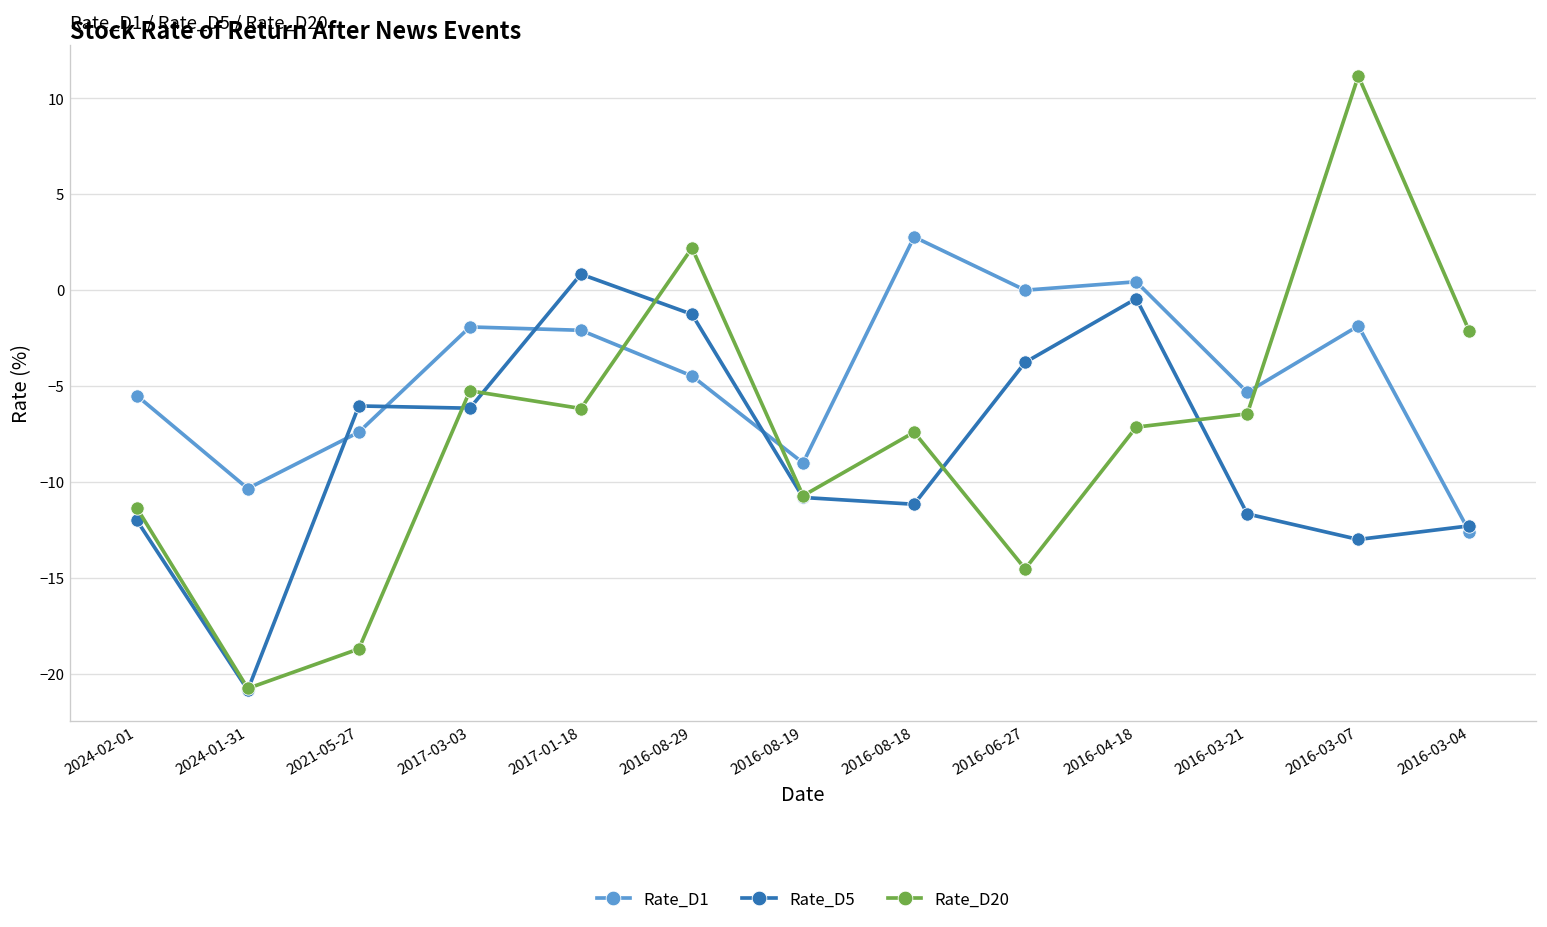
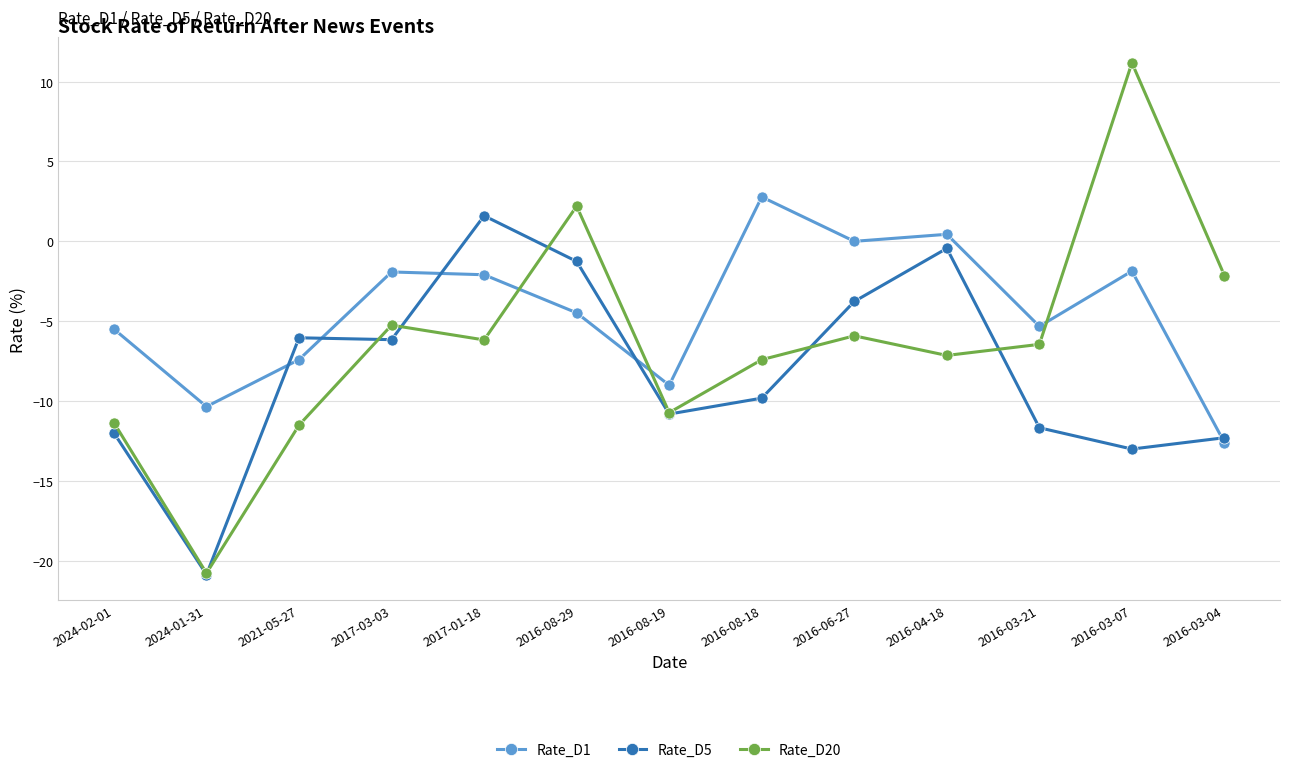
  {
    "Rate_D1": {
      "2024-02-01": -5.5,
      "2024-01-31": -10.3,
      "2021-05-27": -7.4,
      "2017-03-03": -1.9,
      "2017-01-18": -2.1,
      "2016-08-29": -4.5,
      "2016-08-19": -9.0,
      "2016-08-18": 2.8,
      "2016-06-27": 0.0,
      "2016-04-18": 0.4,
      "2016-03-21": -5.3,
      "2016-03-07": -1.9,
      "2016-03-04": -12.6
    },
    "Rate_D5": {
      "2024-02-01": -12.0,
      "2021-05-27": -6.0,
      "2017-03-03": -6.2,
-     "2017-01-18": 0.8,
+     "2017-01-18": 1.6,
      "2016-08-29": -1.3,
-     "2016-08-18": -11.2,
+     "2016-08-18": -9.8,
      "2016-06-27": -3.8,
      "2016-04-18": -0.4,
      "2016-03-21": -11.7,
      "2016-03-07": -13.0,
      "2016-03-04": -12.3
    },
    "Rate_D20": {
      "2024-02-01": -11.4,
-     "2021-05-27": -18.7,
+     "2021-05-27": -11.5,
      "2017-03-03": -5.2,
      "2017-01-18": -6.2,
      "2016-08-29": 2.2,
      "2016-08-18": -7.4,
-     "2016-06-27": -14.5,
+     "2016-06-27": -5.9,
      "2016-04-18": -7.1,
      "2016-03-21": -6.4,
      "2016-03-07": 11.2,
      "2016-03-04": -2.1
    }
  }
